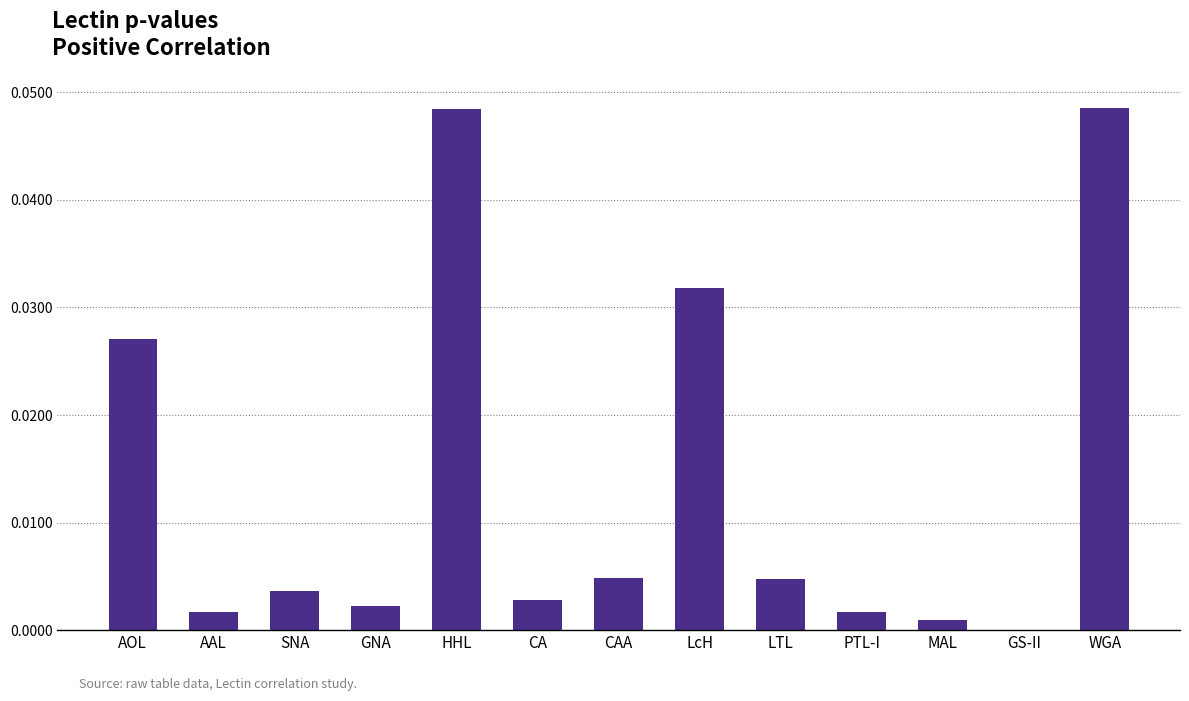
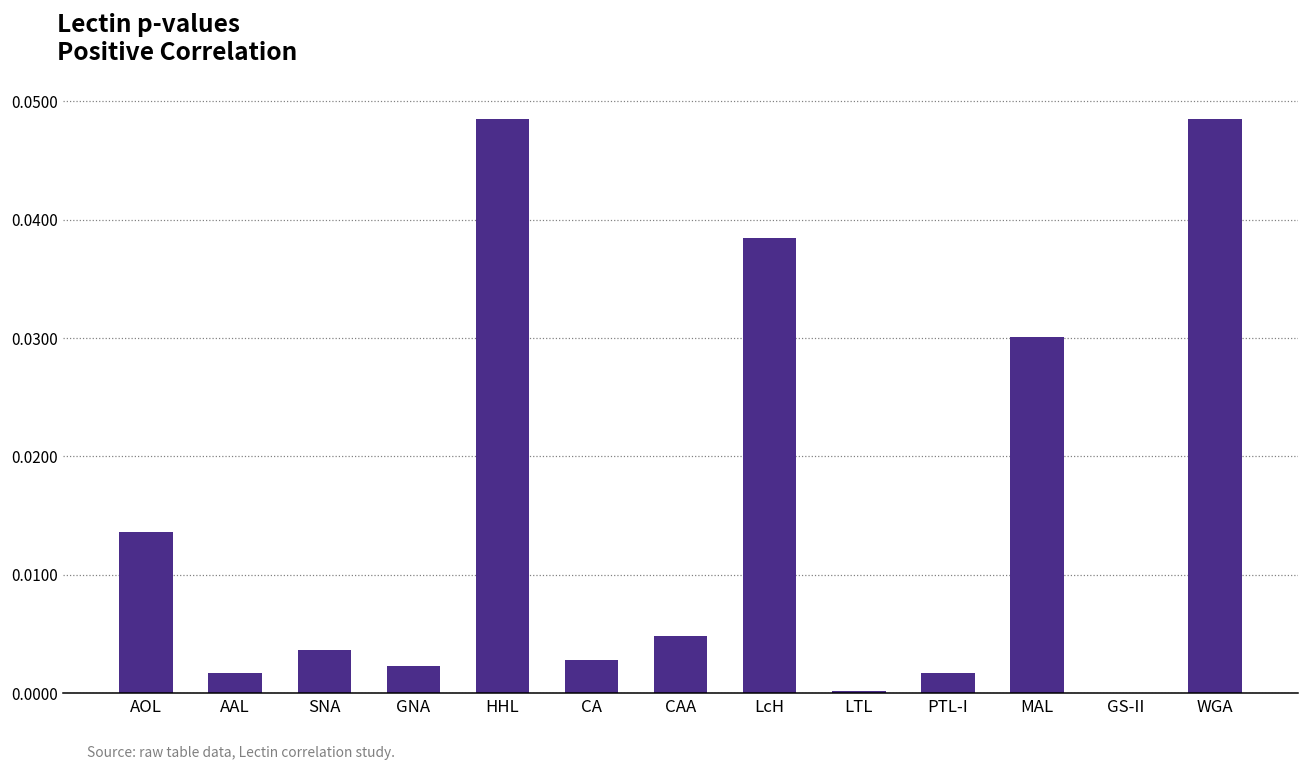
  {
-   "AOL": 0.0270,
+   "AOL": 0.0136,
    "AAL": 0.0017,
    "SNA": 0.0036,
    "GNA": 0.0022,
    "HHL": 0.0485,
    "CA": 0.0028,
    "CAA": 0.0048,
-   "LcH": 0.0318,
-   "LTL": 0.0048,
+   "LcH": 0.0385,
+   "LTL": 0.0001,
    "PTL-I": 0.0017,
-   "MAL": 0.0009,
+   "MAL": 0.0301,
    "WGA": 0.0485
  }
